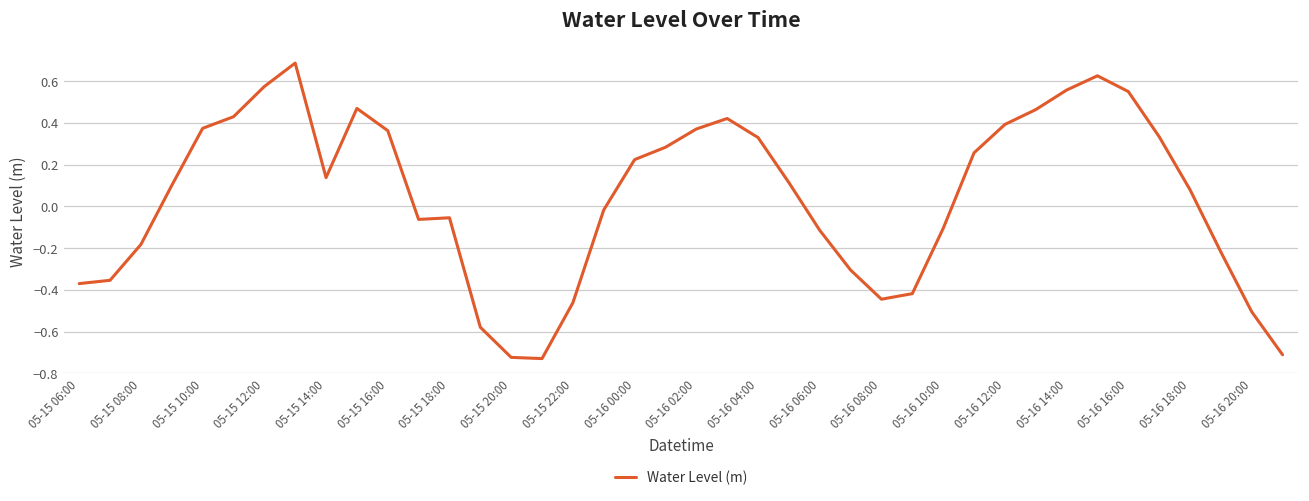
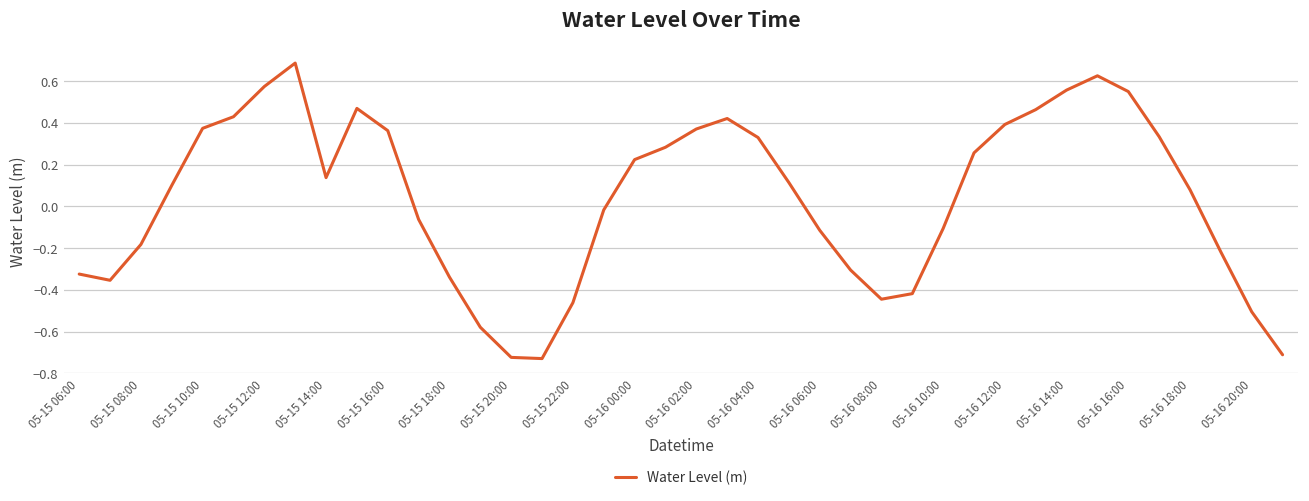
  {
-   "05-15 06:00": -0.37,
+   "05-15 06:00": -0.32,
    "05-15 08:00": -0.18,
    "05-15 10:00": 0.37,
    "05-15 12:00": 0.57,
    "05-15 14:00": 0.14,
    "05-15 16:00": 0.36,
-   "05-15 18:00": -0.05,
+   "05-15 18:00": -0.34,
    "05-15 20:00": -0.72,
    "05-15 22:00": -0.46,
    "05-16 00:00": 0.22,
    "05-16 02:00": 0.37,
    "05-16 04:00": 0.33,
    "05-16 06:00": -0.11,
    "05-16 08:00": -0.44,
    "05-16 10:00": -0.11,
    "05-16 12:00": 0.39,
    "05-16 14:00": 0.56,
    "05-16 16:00": 0.55,
    "05-16 18:00": 0.08,
    "05-16 20:00": -0.51
  }
